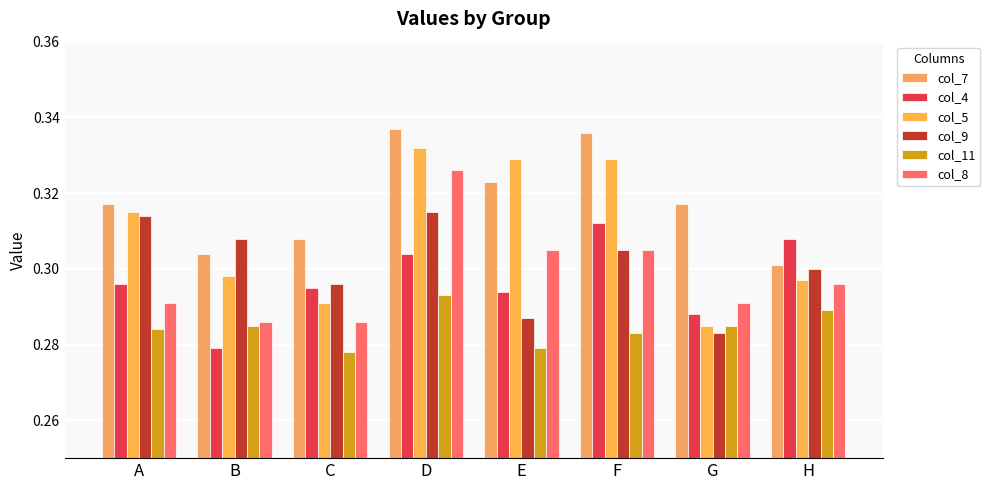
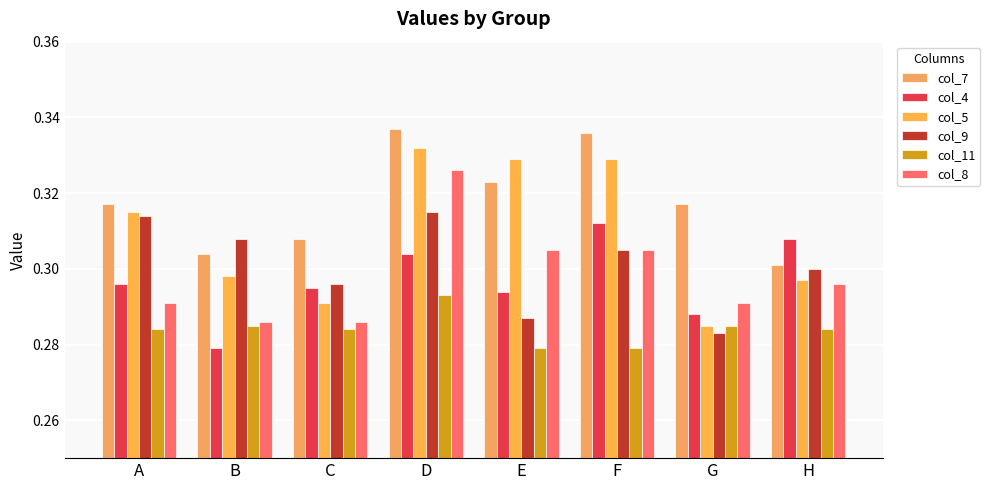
  {
    "col_11": {
      "A": 0.284,
      "B": 0.285,
-     "C": 0.278,
+     "C": 0.284,
      "D": 0.293,
      "E": 0.279,
-     "F": 0.283,
+     "F": 0.279,
      "G": 0.285,
-     "H": 0.289
+     "H": 0.284
    }
  }
